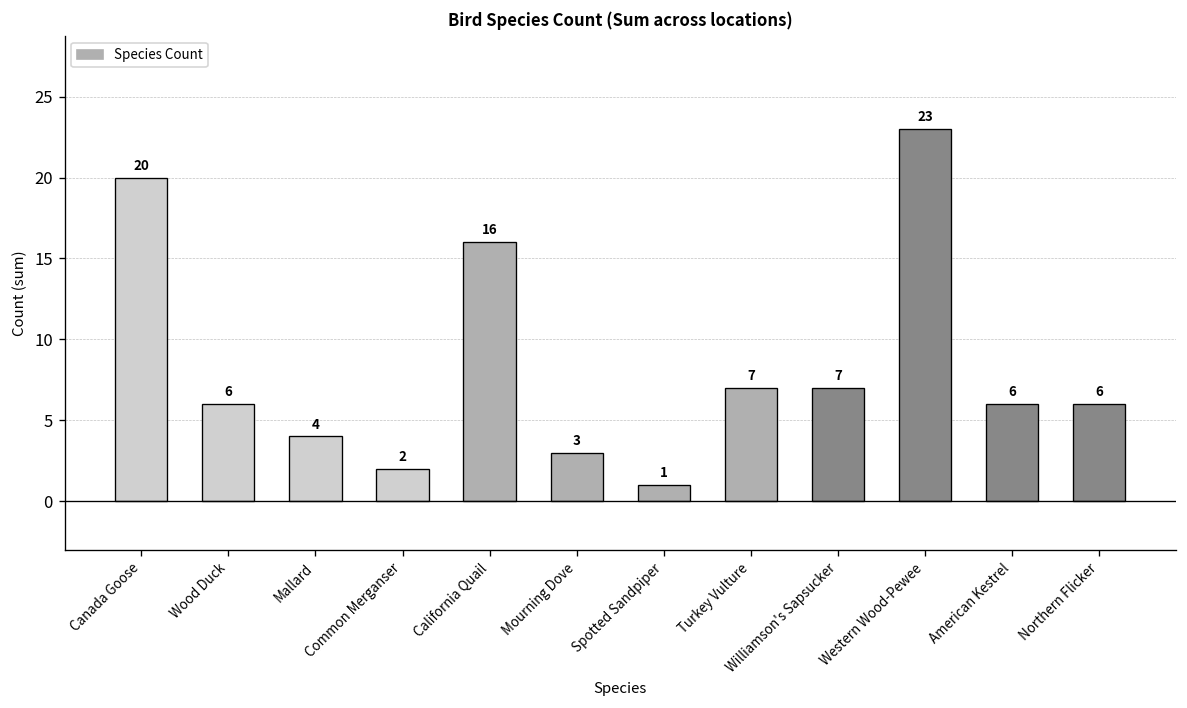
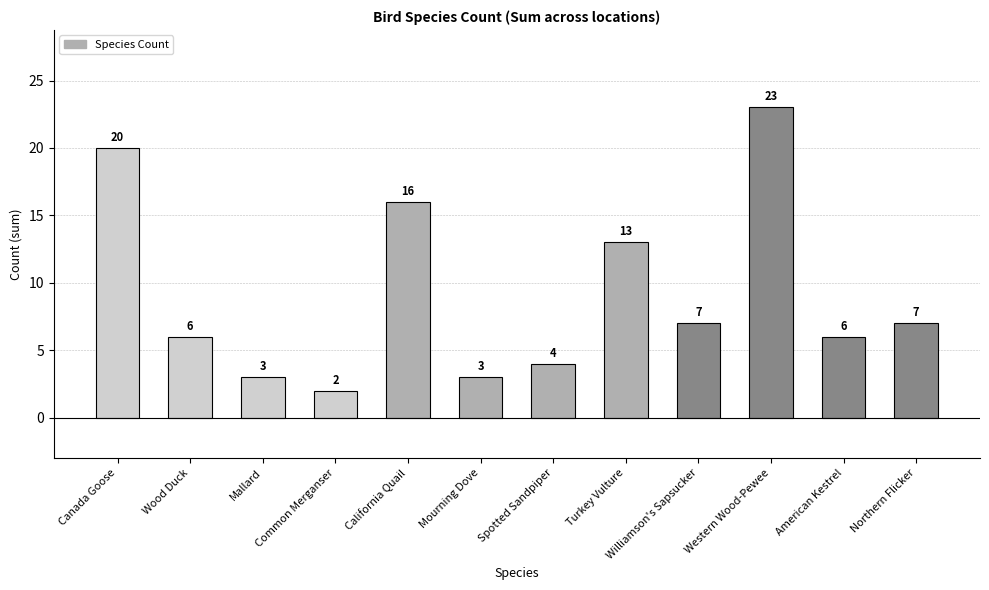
  {
    "Canada Goose": 20,
    "Wood Duck": 6,
-   "Mallard": 4,
+   "Mallard": 3,
    "Common Merganser": 2,
    "California Quail": 16,
    "Mourning Dove": 3,
-   "Spotted Sandpiper": 1,
-   "Turkey Vulture": 7,
+   "Spotted Sandpiper": 4,
+   "Turkey Vulture": 13,
    "Williamson's Sapsucker": 7,
    "Western Wood-Pewee": 23,
    "American Kestrel": 6,
-   "Northern Flicker": 6
+   "Northern Flicker": 7
  }
